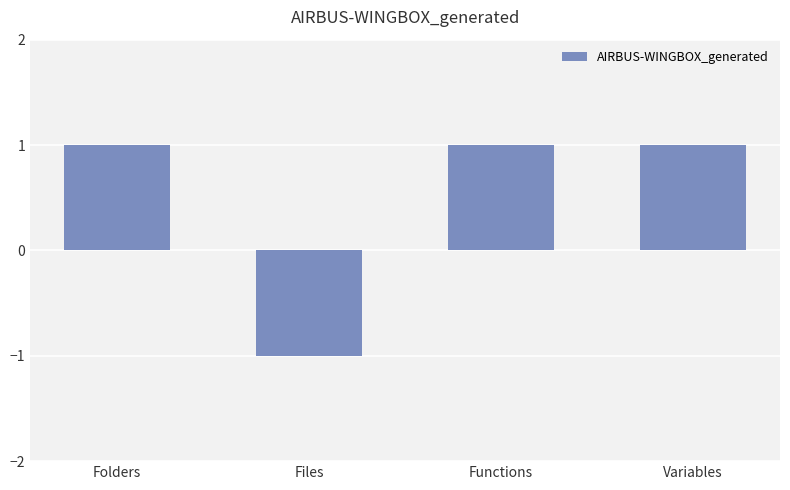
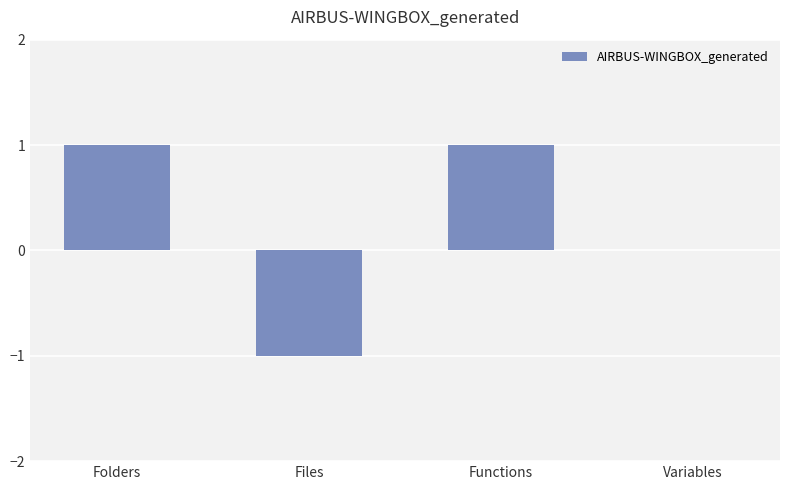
  {
    "Folders": 1,
    "Files": -1,
    "Functions": 1,
-   "Variables": 1
+   "Variables": 0
  }
